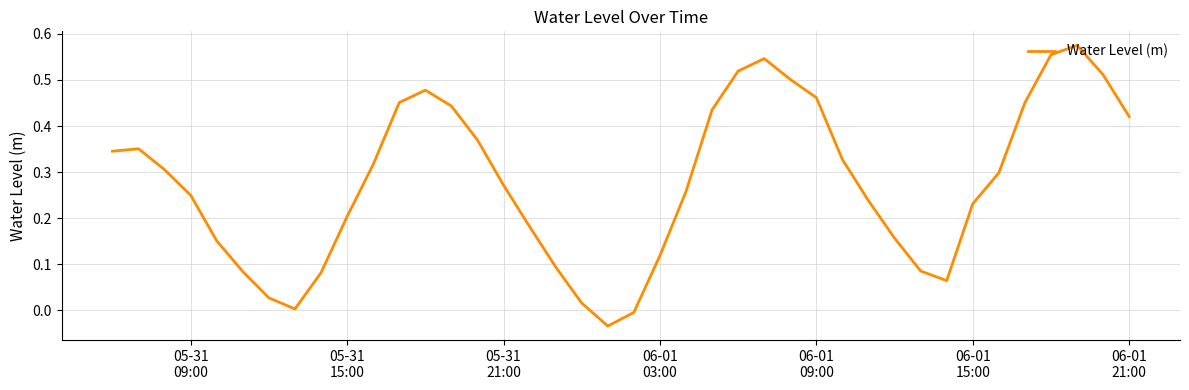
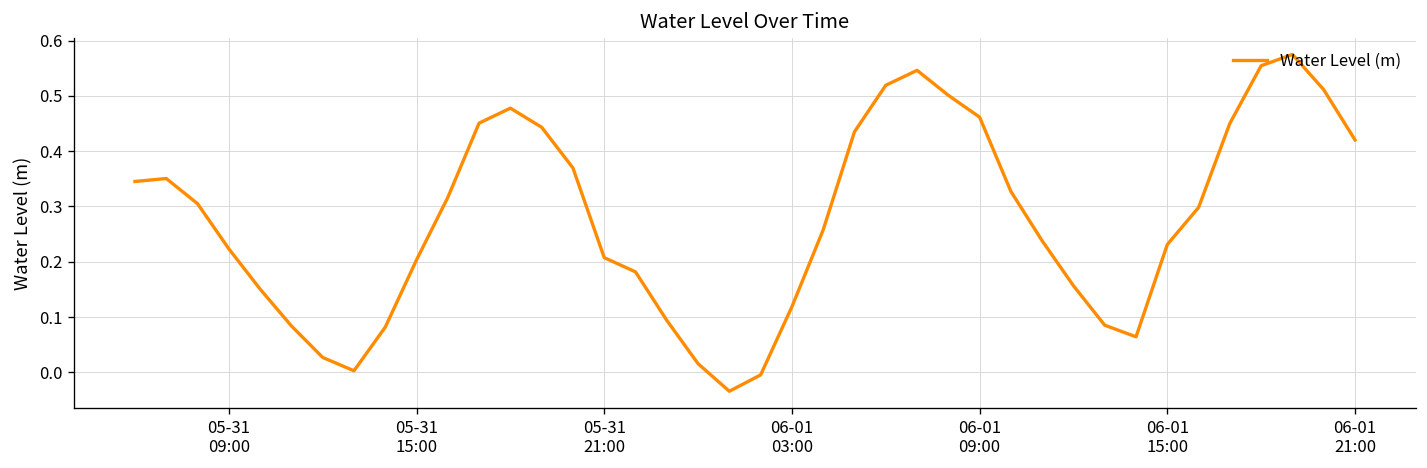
  {
-   "05-31 09:00": 0.25,
+   "05-31 09:00": 0.22,
    "05-31 15:00": 0.20,
-   "05-31 21:00": 0.27,
+   "05-31 21:00": 0.21,
    "06-01 03:00": 0.12,
    "06-01 09:00": 0.46,
    "06-01 15:00": 0.23,
    "06-01 21:00": 0.42
  }
